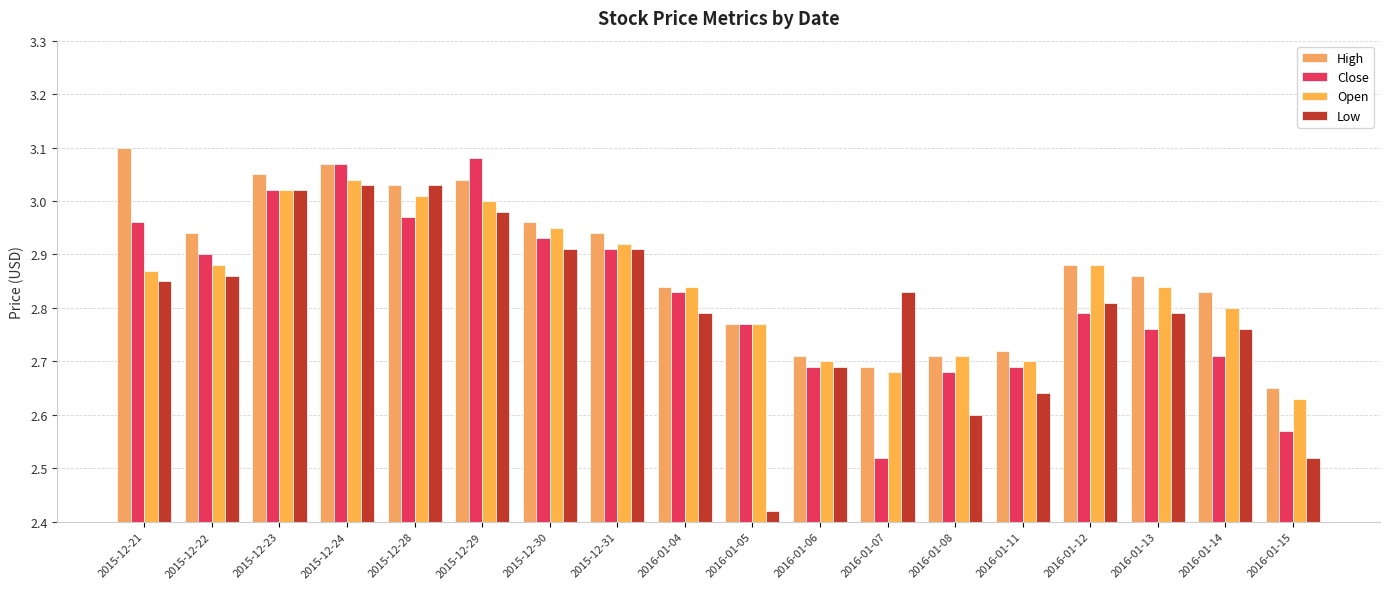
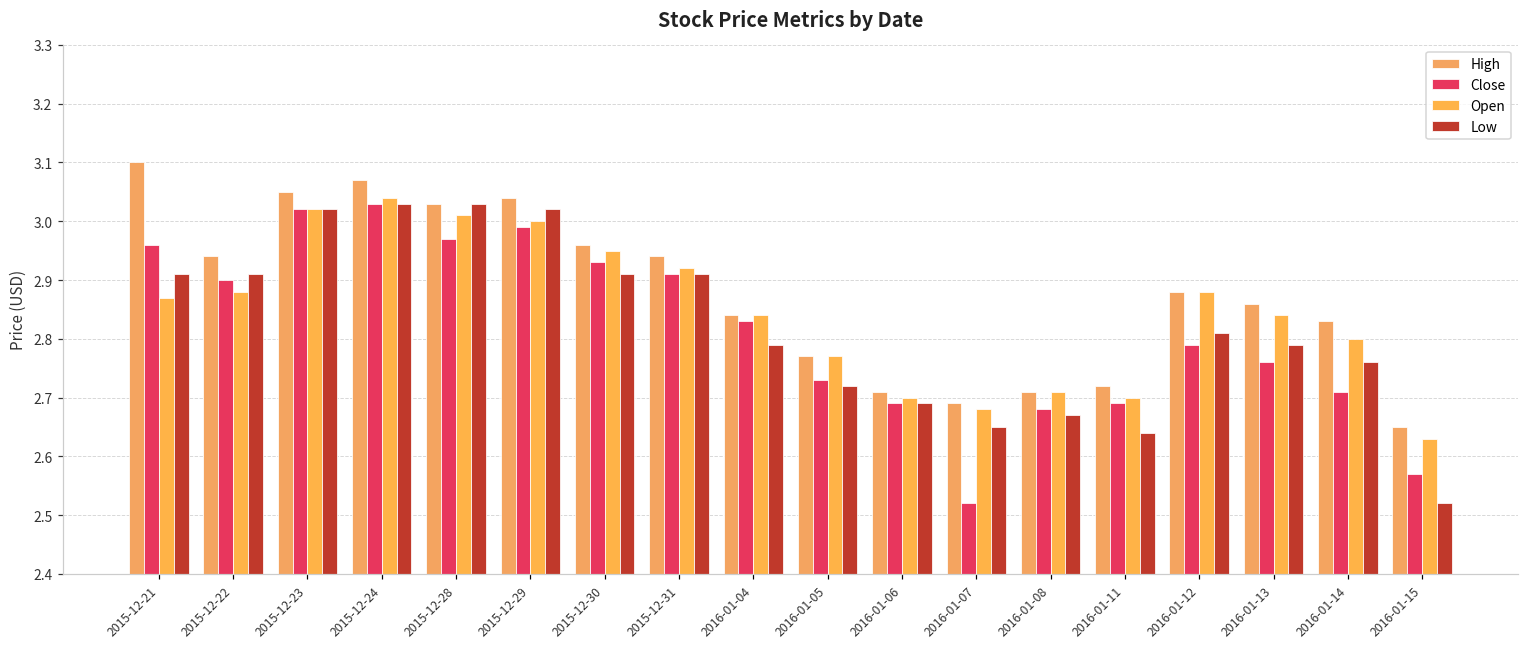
  {
    "Close": {
      "2015-12-21": 2.96,
      "2015-12-22": 2.90,
      "2015-12-23": 3.02,
-     "2015-12-24": 3.07,
+     "2015-12-24": 3.03,
      "2015-12-28": 2.97,
-     "2015-12-29": 3.08,
+     "2015-12-29": 2.99,
      "2015-12-30": 2.93,
      "2015-12-31": 2.91,
      "2016-01-04": 2.83,
-     "2016-01-05": 2.77,
+     "2016-01-05": 2.73,
      "2016-01-06": 2.69,
      "2016-01-07": 2.52,
      "2016-01-08": 2.68,
      "2016-01-11": 2.69,
      "2016-01-12": 2.79,
      "2016-01-13": 2.76,
      "2016-01-14": 2.71,
      "2016-01-15": 2.57
    },
    "Low": {
-     "2015-12-21": 2.85,
-     "2015-12-22": 2.86,
+     "2015-12-21": 2.91,
+     "2015-12-22": 2.91,
      "2015-12-23": 3.02,
      "2015-12-24": 3.03,
      "2015-12-28": 3.03,
-     "2015-12-29": 2.98,
+     "2015-12-29": 3.02,
      "2015-12-30": 2.91,
      "2015-12-31": 2.91,
      "2016-01-04": 2.79,
-     "2016-01-05": 2.42,
+     "2016-01-05": 2.72,
      "2016-01-06": 2.69,
-     "2016-01-07": 2.83,
-     "2016-01-08": 2.60,
+     "2016-01-07": 2.65,
+     "2016-01-08": 2.67,
      "2016-01-11": 2.64,
      "2016-01-12": 2.81,
      "2016-01-13": 2.79,
      "2016-01-14": 2.76,
      "2016-01-15": 2.52
    }
  }
